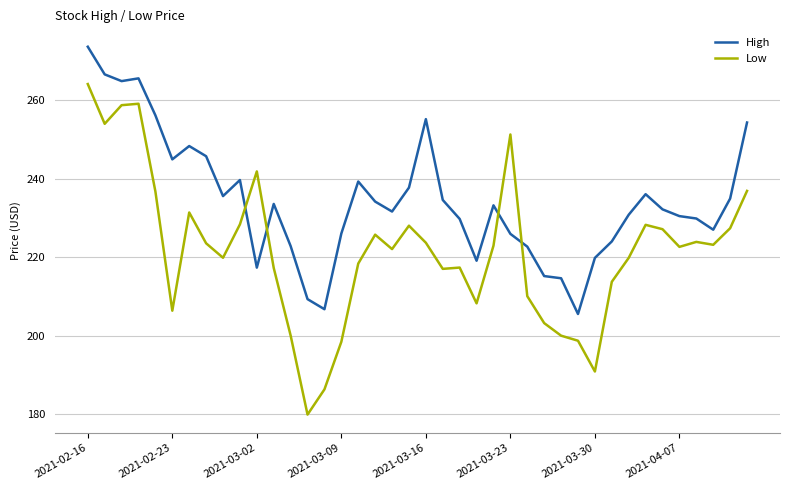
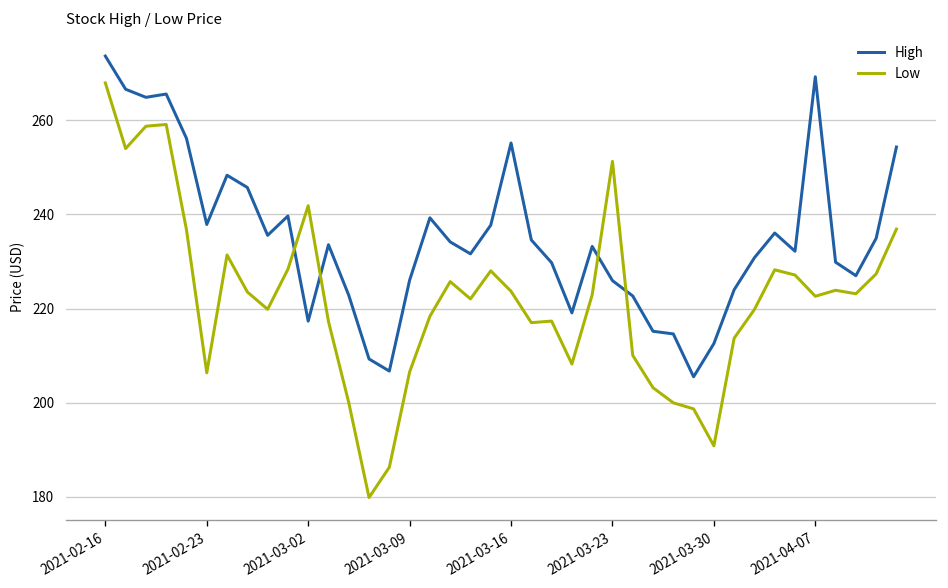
  {
    "High": {
      "2021-02-16": 274,
-     "2021-02-23": 245,
+     "2021-02-23": 238,
      "2021-03-02": 217,
      "2021-03-09": 226,
      "2021-03-16": 255,
      "2021-03-23": 226,
-     "2021-03-30": 220,
-     "2021-04-07": 230
+     "2021-03-30": 213,
+     "2021-04-07": 269
    },
    "Low": {
-     "2021-02-16": 264,
+     "2021-02-16": 268,
      "2021-02-23": 206,
      "2021-03-02": 242,
-     "2021-03-09": 198,
+     "2021-03-09": 207,
      "2021-03-16": 224,
      "2021-03-23": 251,
      "2021-03-30": 191,
      "2021-04-07": 223
    }
  }
